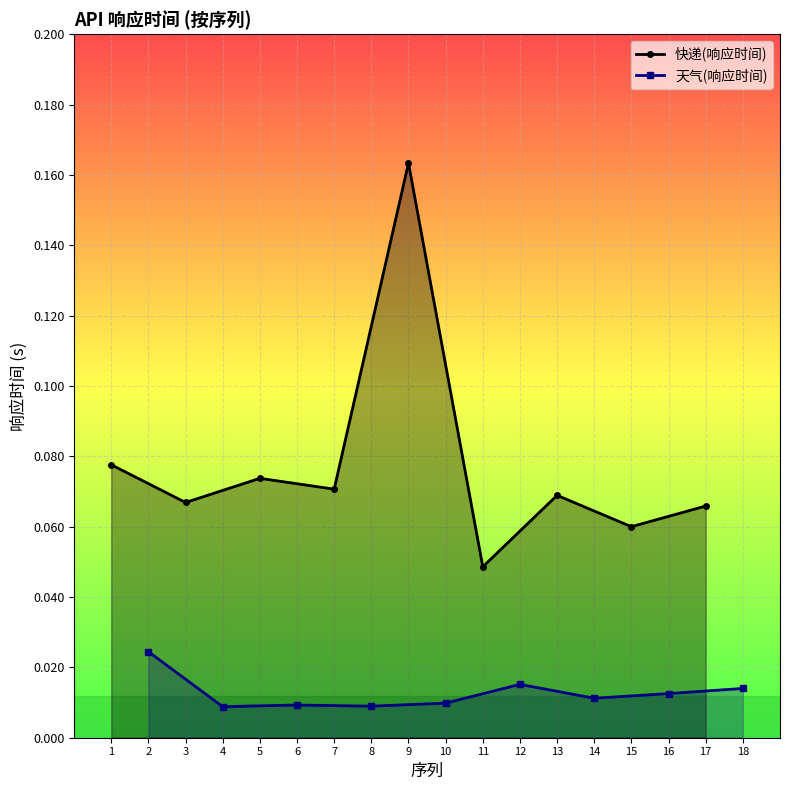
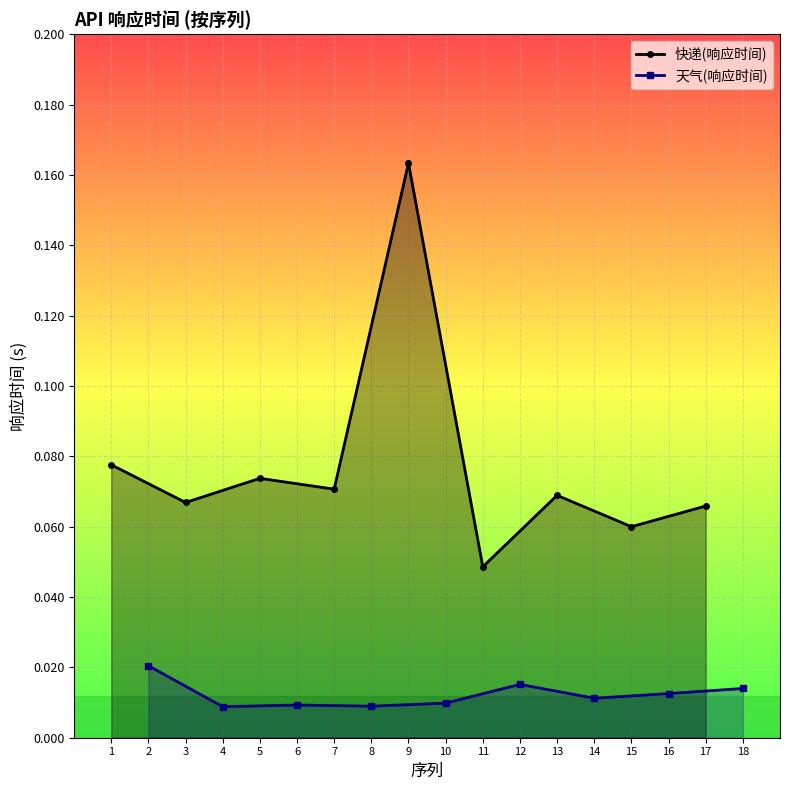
  {
    "快递(响应时间)": {
      "1": 0.078,
      "3": 0.067,
      "5": 0.074,
      "7": 0.071,
      "9": 0.163,
      "11": 0.049,
      "13": 0.069,
      "15": 0.060,
      "17": 0.066
    },
    "天气(响应时间)": {
-     "2": 0.024,
+     "2": 0.020,
      "12": 0.015,
      "16": 0.013,
      "18": 0.014
    }
  }
